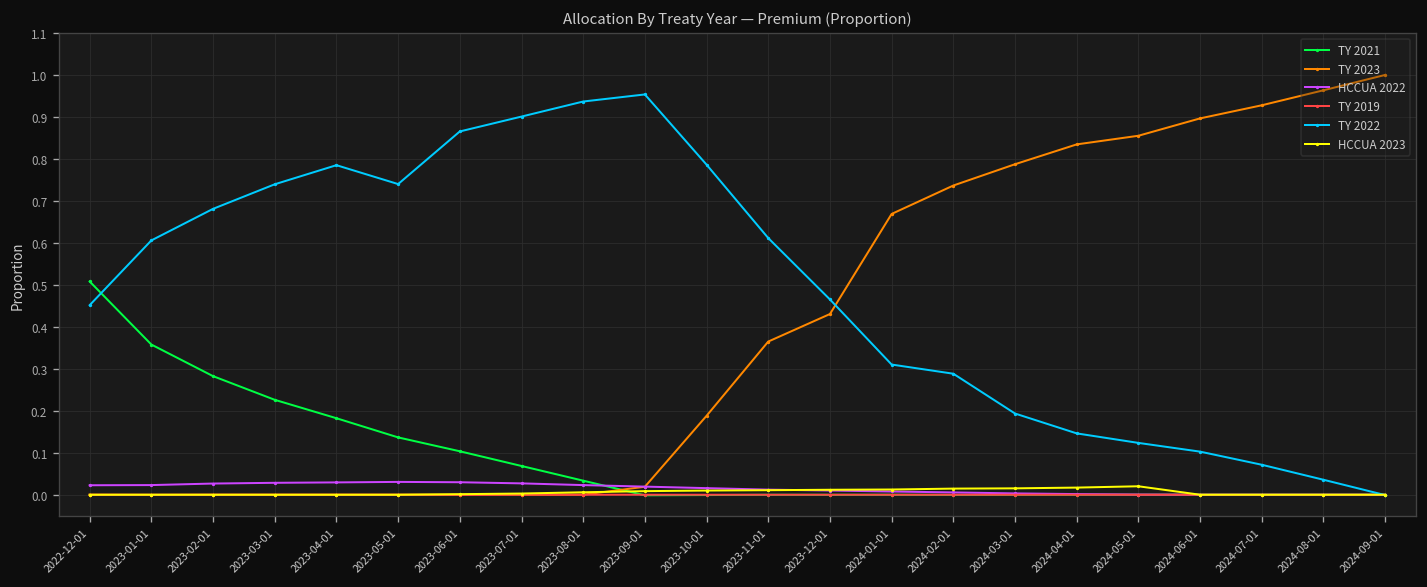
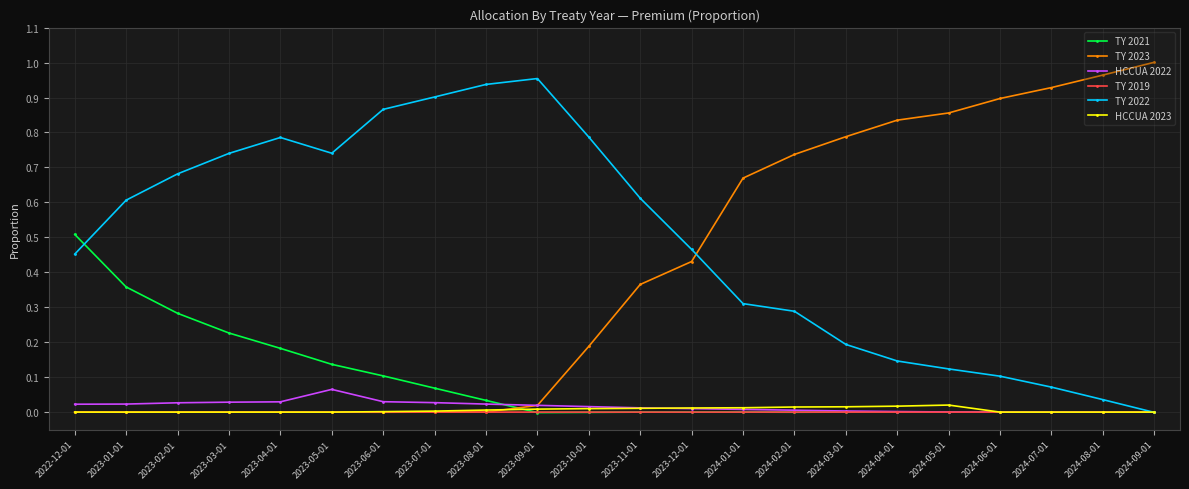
  {
    "TY 2021": {
      "2022-12-01": 0.51,
      "2023-01-01": 0.36,
      "2023-02-01": 0.28,
      "2023-03-01": 0.23,
      "2023-04-01": 0.18,
      "2023-05-01": 0.14,
      "2023-06-01": 0.10,
      "2023-07-01": 0.07,
      "2023-08-01": 0.03
    },
    "TY 2023": {
      "2023-10-01": 0.19,
      "2023-11-01": 0.37,
      "2023-12-01": 0.43,
      "2024-01-01": 0.67,
      "2024-02-01": 0.74,
      "2024-03-01": 0.79,
      "2024-04-01": 0.84,
      "2024-05-01": 0.86,
      "2024-06-01": 0.90,
      "2024-07-01": 0.93
    },
    "HCCUA 2022": {
      "2022-12-01": 0.02,
      "2023-01-01": 0.02,
      "2023-02-01": 0.03,
      "2023-03-01": 0.03,
      "2023-04-01": 0.03,
-     "2023-05-01": 0.03,
+     "2023-05-01": 0.07,
      "2023-06-01": 0.03,
      "2023-07-01": 0.03,
      "2023-08-01": 0.02
    },
    "TY 2022": {
      "2022-12-01": 0.45,
      "2023-01-01": 0.61,
      "2023-02-01": 0.68,
      "2023-03-01": 0.74,
      "2023-04-01": 0.79,
      "2023-05-01": 0.74,
      "2023-06-01": 0.87,
      "2023-07-01": 0.90,
      "2023-08-01": 0.94,
      "2023-09-01": 0.95,
      "2023-10-01": 0.79,
      "2023-11-01": 0.61,
      "2023-12-01": 0.47,
      "2024-01-01": 0.31,
      "2024-02-01": 0.29,
      "2024-03-01": 0.19,
      "2024-04-01": 0.15,
      "2024-05-01": 0.12,
      "2024-06-01": 0.10,
      "2024-07-01": 0.07,
      "2024-08-01": 0.04
    },
    "HCCUA 2023": {
      "2023-09-01": 0.01,
      "2024-02-01": 0.01,
      "2024-03-01": 0.02,
      "2024-04-01": 0.02,
      "2024-05-01": 0.02
    }
  }
